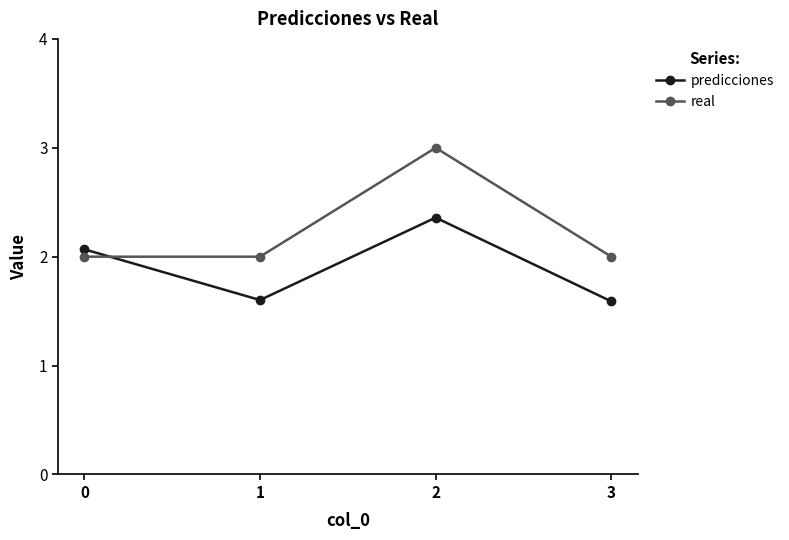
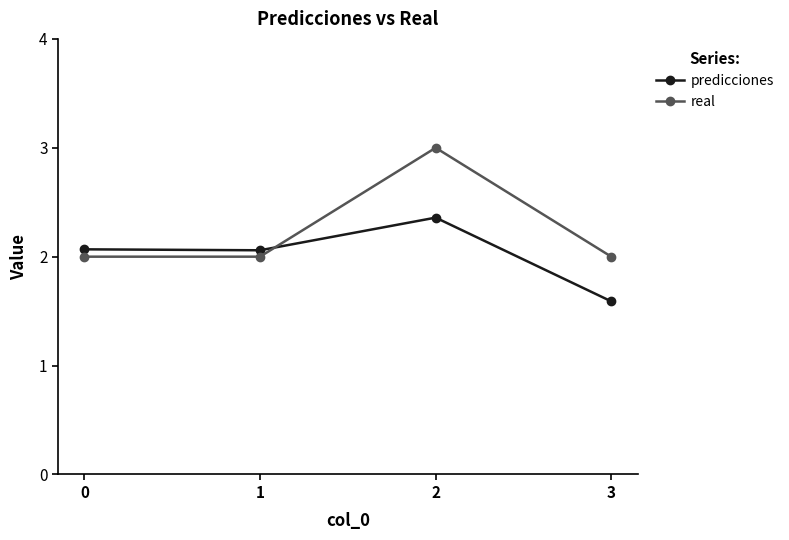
  {
    "predicciones": {
      "0": 2.07,
-     "1": 1.60,
+     "1": 2.06,
      "2": 2.36,
      "3": 1.59
    },
    "real": {
      "0": 2.00,
      "1": 2.00,
      "2": 3.00,
      "3": 2.00
    }
  }
